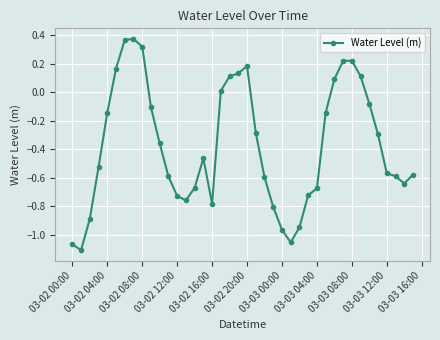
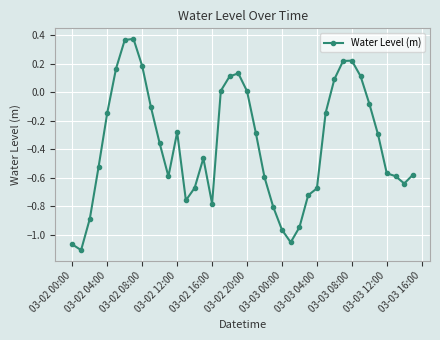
  {
    "03-02 00:00": -1.07,
    "03-02 04:00": -0.14,
-   "03-02 08:00": 0.32,
-   "03-02 12:00": -0.73,
+   "03-02 08:00": 0.18,
+   "03-02 12:00": -0.28,
    "03-02 16:00": -0.78,
-   "03-02 20:00": 0.18,
+   "03-02 20:00": 0.01,
    "03-03 00:00": -0.97,
    "03-03 04:00": -0.68,
    "03-03 08:00": 0.22,
    "03-03 12:00": -0.57
  }
